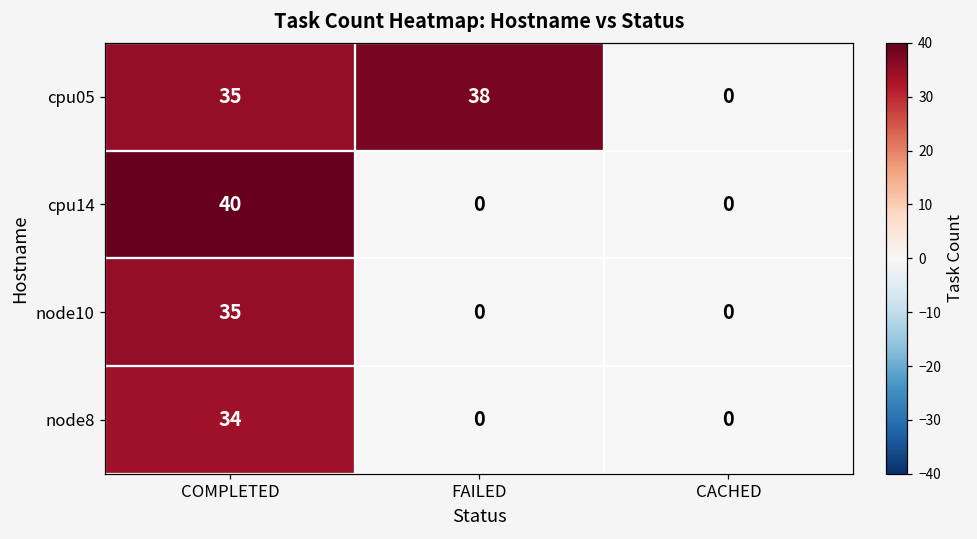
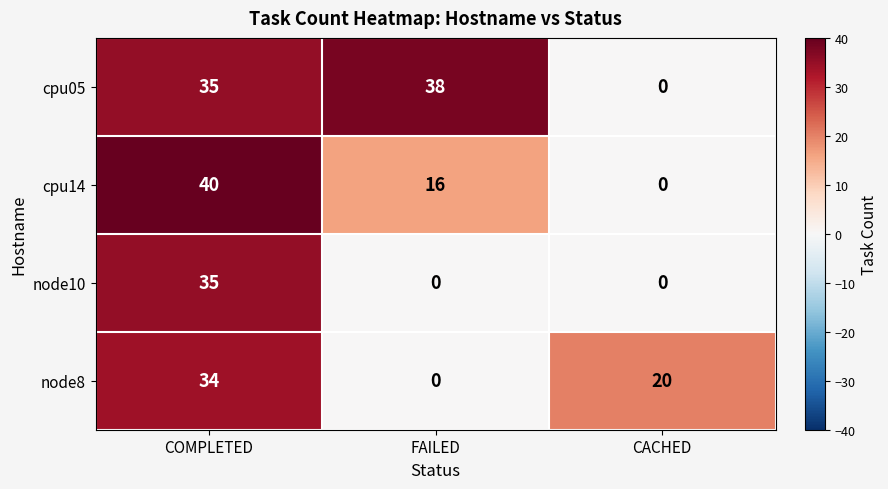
  {
    "cpu05": {
      "COMPLETED": 35,
      "FAILED": 38,
      "CACHED": 0
    },
    "cpu14": {
      "COMPLETED": 40,
-     "FAILED": 0,
+     "FAILED": 16,
      "CACHED": 0
    },
    "node10": {
      "COMPLETED": 35,
      "FAILED": 0,
      "CACHED": 0
    },
    "node8": {
      "COMPLETED": 34,
      "FAILED": 0,
-     "CACHED": 0
+     "CACHED": 20
    }
  }
